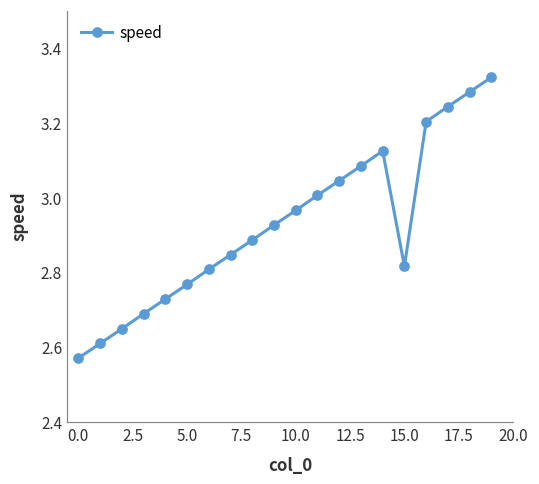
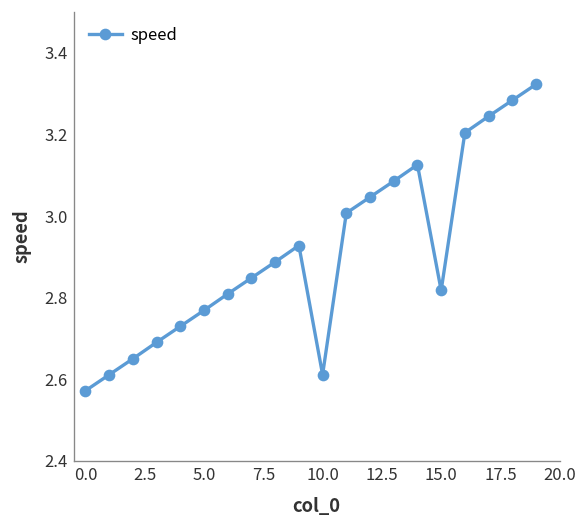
  {
    "0.0": 2.57,
    "5.0": 2.77,
-   "10.0": 2.97,
+   "10.0": 2.61,
    "15.0": 2.82
  }
